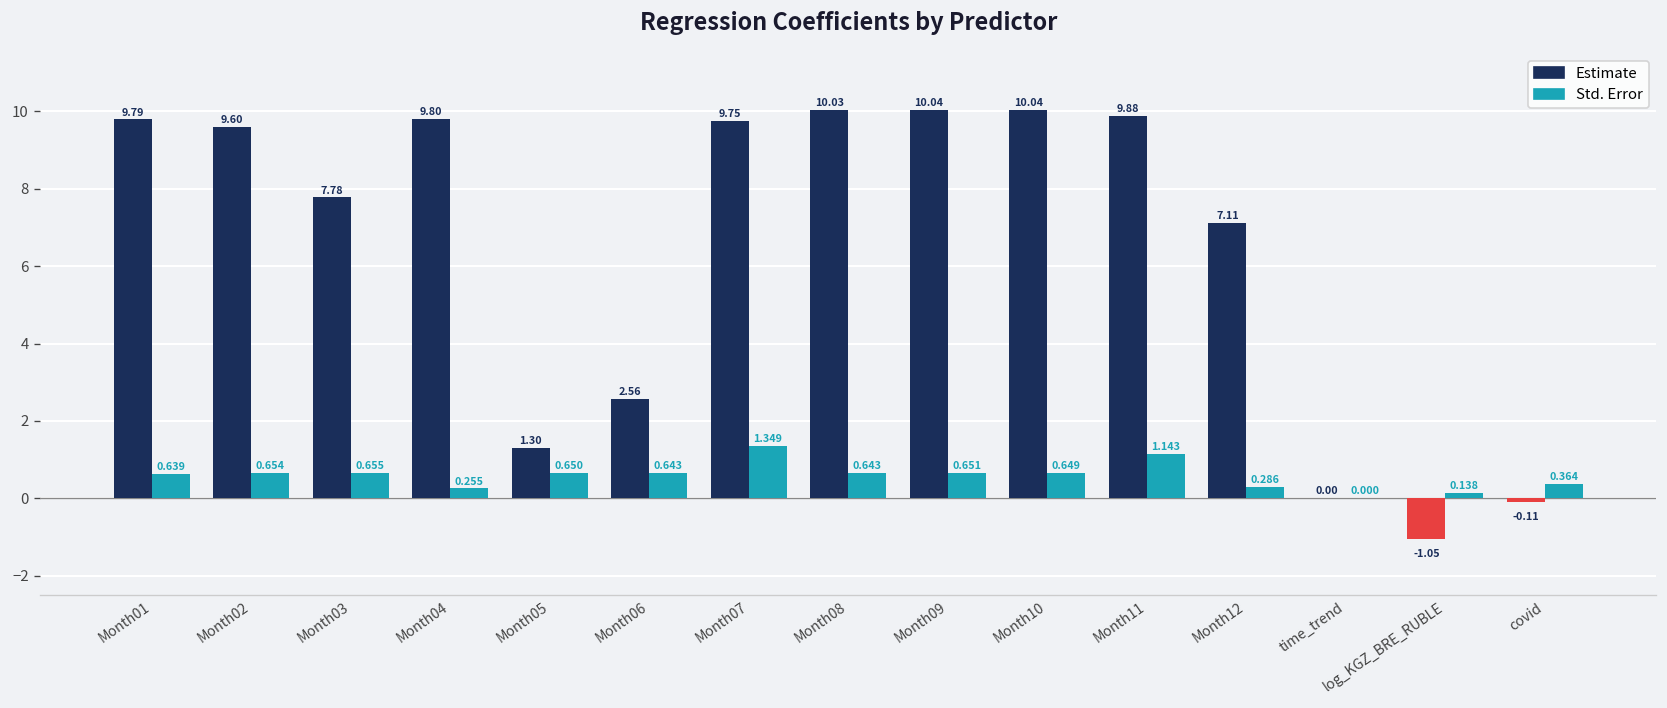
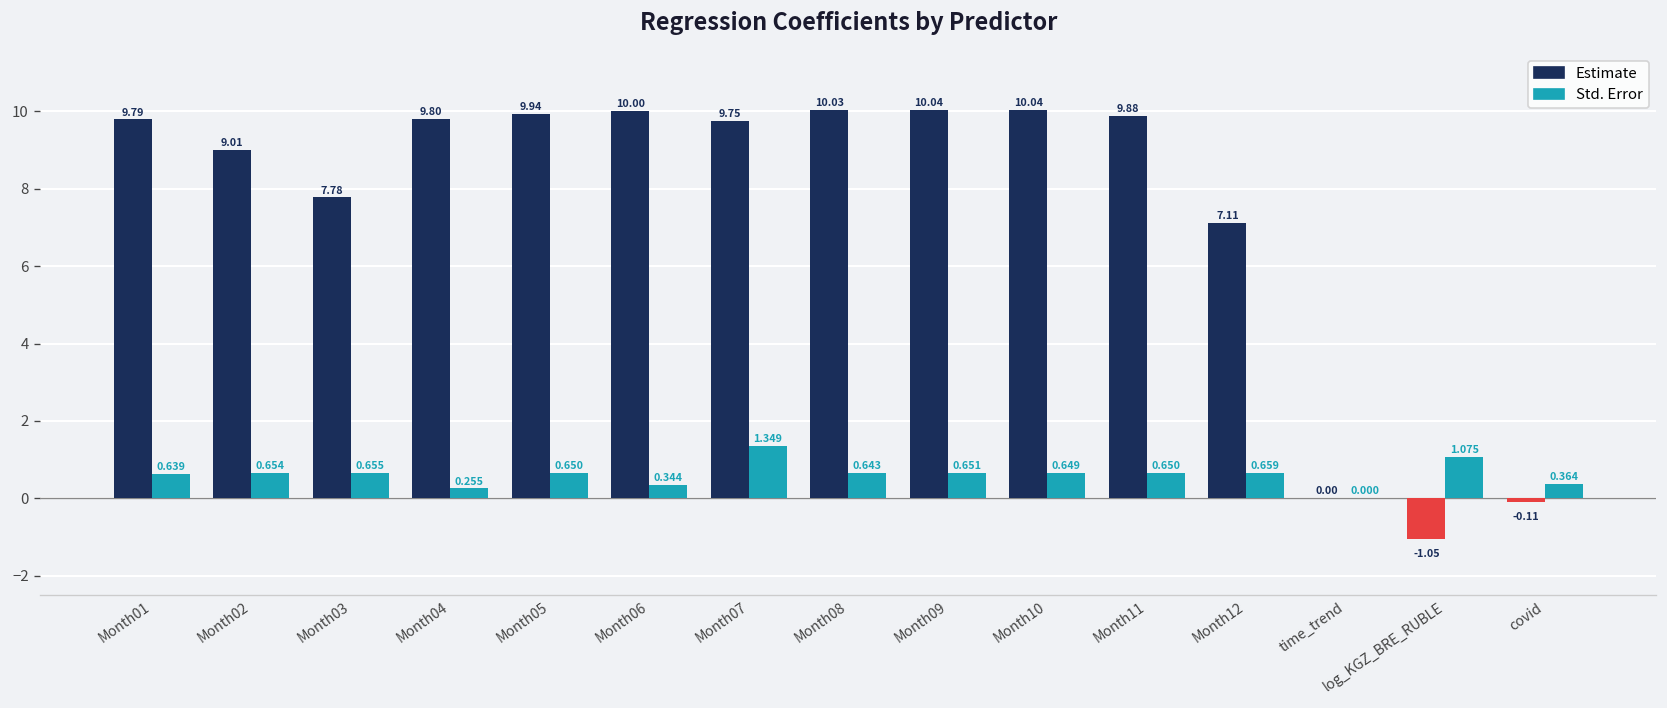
  {
    "Estimate": {
      "Month01": 9.79,
-     "Month02": 9.60,
+     "Month02": 9.01,
      "Month03": 7.78,
      "Month04": 9.80,
-     "Month05": 1.30,
-     "Month06": 2.56,
+     "Month05": 9.94,
+     "Month06": 10.00,
      "Month07": 9.75,
      "Month08": 10.03,
      "Month09": 10.04,
      "Month10": 10.04,
      "Month11": 9.88,
      "Month12": 7.11,
      "time_trend": 0.00,
      "log_KGZ_BRE_RUBLE": -1.05,
      "covid": -0.11
    },
    "Std. Error": {
      "Month01": 0.639,
      "Month02": 0.654,
      "Month03": 0.655,
      "Month04": 0.255,
      "Month05": 0.650,
-     "Month06": 0.643,
+     "Month06": 0.344,
      "Month07": 1.349,
      "Month08": 0.643,
      "Month09": 0.651,
      "Month10": 0.649,
-     "Month11": 1.143,
-     "Month12": 0.286,
+     "Month11": 0.650,
+     "Month12": 0.659,
      "time_trend": 0.000,
-     "log_KGZ_BRE_RUBLE": 0.138,
+     "log_KGZ_BRE_RUBLE": 1.075,
      "covid": 0.364
    }
  }
